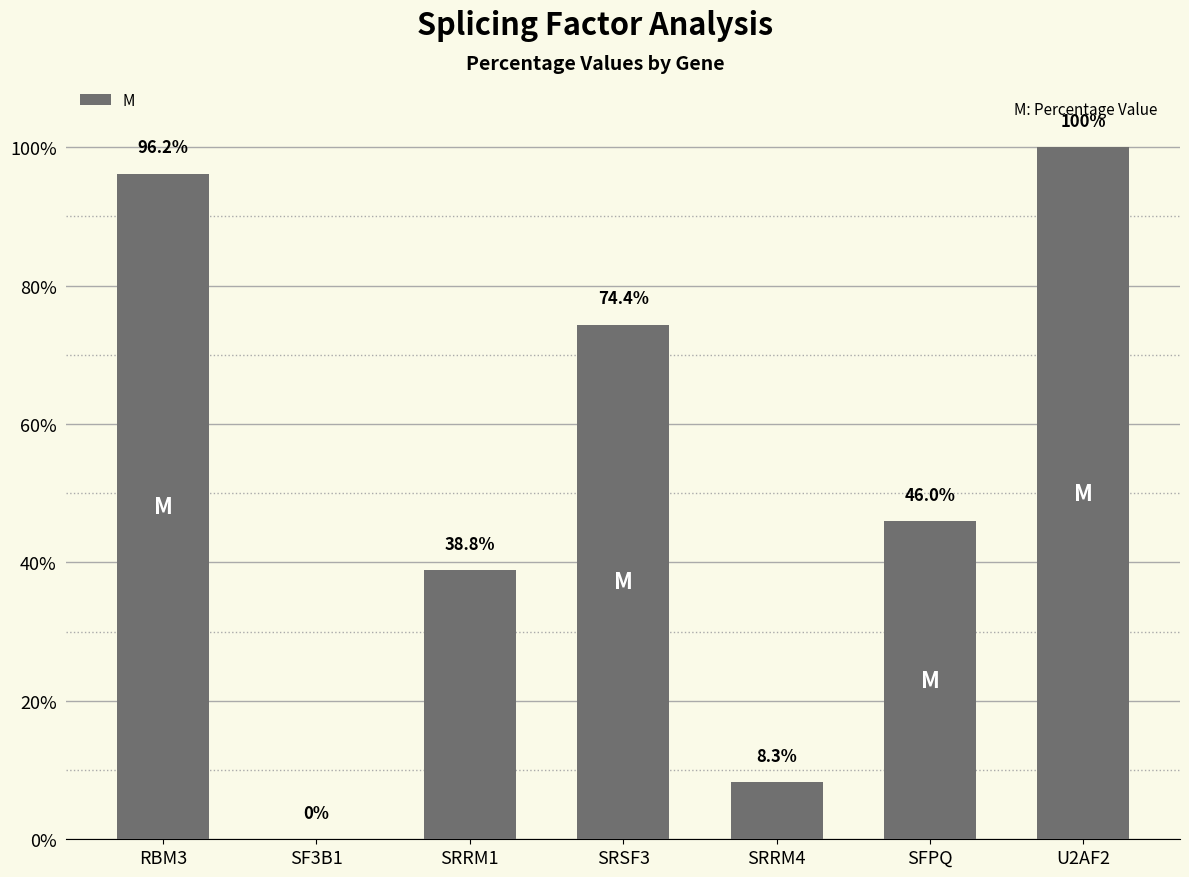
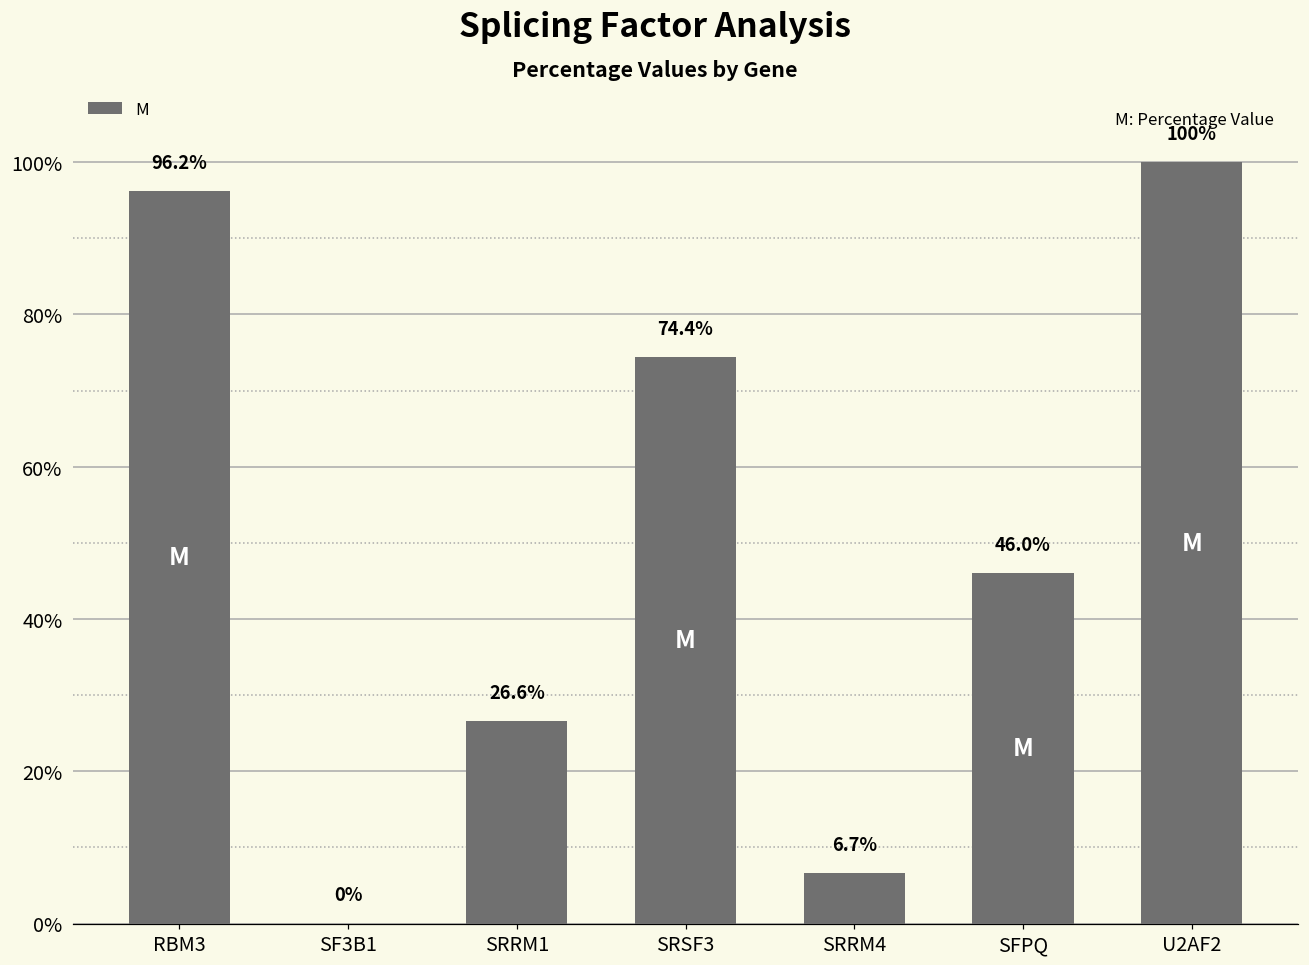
  {
    "RBM3": "96.2%",
    "SF3B1": "0%",
-   "SRRM1": "38.8%",
+   "SRRM1": "26.6%",
    "SRSF3": "74.4%",
-   "SRRM4": "8.3%",
+   "SRRM4": "6.7%",
    "SFPQ": "46.0%"
  }
